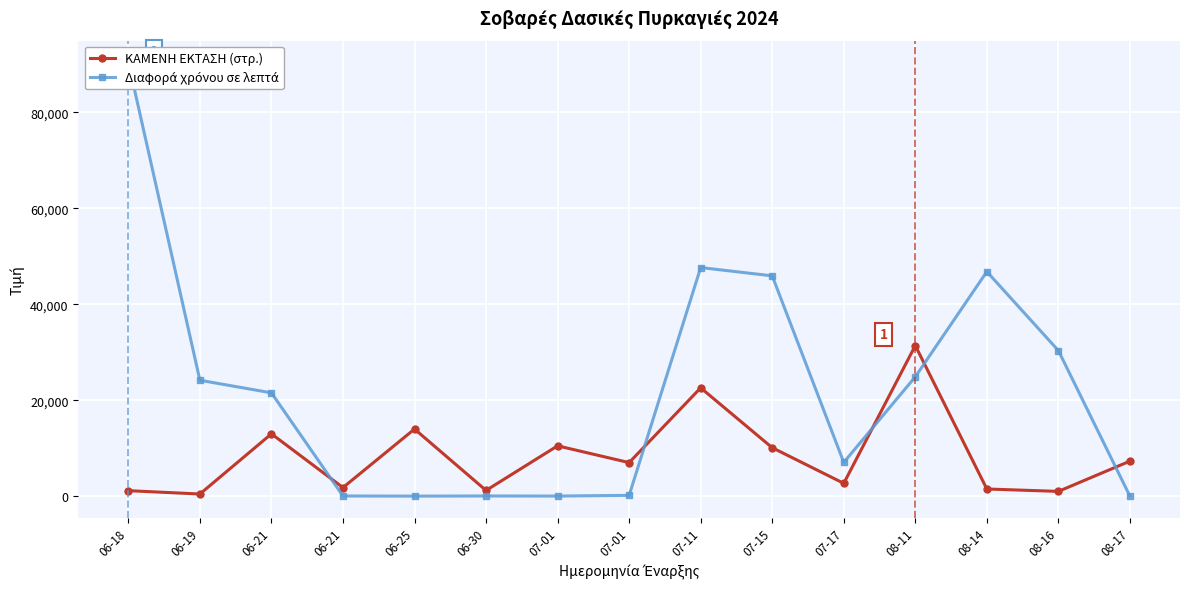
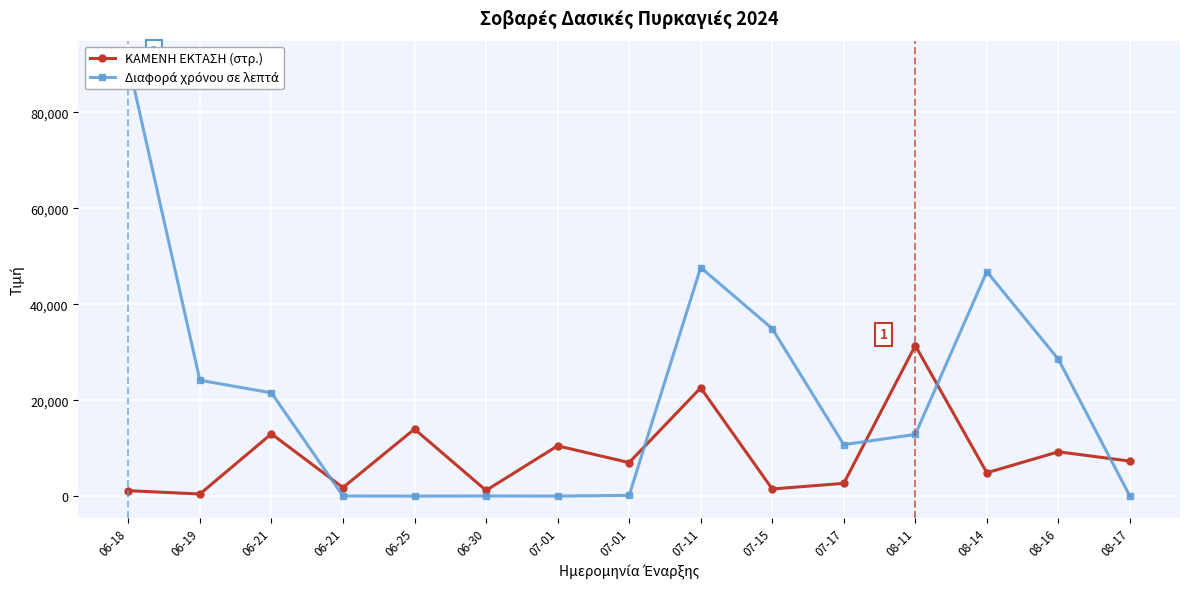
  {
    "ΚΑΜΕΝΗ ΕΚΤΑΣΗ (στρ.)": {
      "06-18": "1,000",
      "06-19": "0",
      "06-25": "14,000",
      "06-30": "1,000",
      "07-11": "23,000",
-     "07-15": "10,000",
+     "07-15": "2,000",
      "07-17": "3,000",
      "08-11": "31,000",
-     "08-14": "2,000",
-     "08-16": "1,000",
+     "08-14": "5,000",
+     "08-16": "9,000",
      "08-17": "7,000"
    },
    "Διαφορά χρόνου σε λεπτά": {
      "06-19": "24,000",
      "06-25": "0",
      "06-30": "0",
      "07-11": "48,000",
-     "07-15": "46,000",
-     "07-17": "7,000",
-     "08-11": "25,000",
+     "07-15": "35,000",
+     "07-17": "11,000",
+     "08-11": "13,000",
      "08-14": "47,000",
-     "08-16": "30,000",
+     "08-16": "29,000",
      "08-17": "0"
    }
  }
